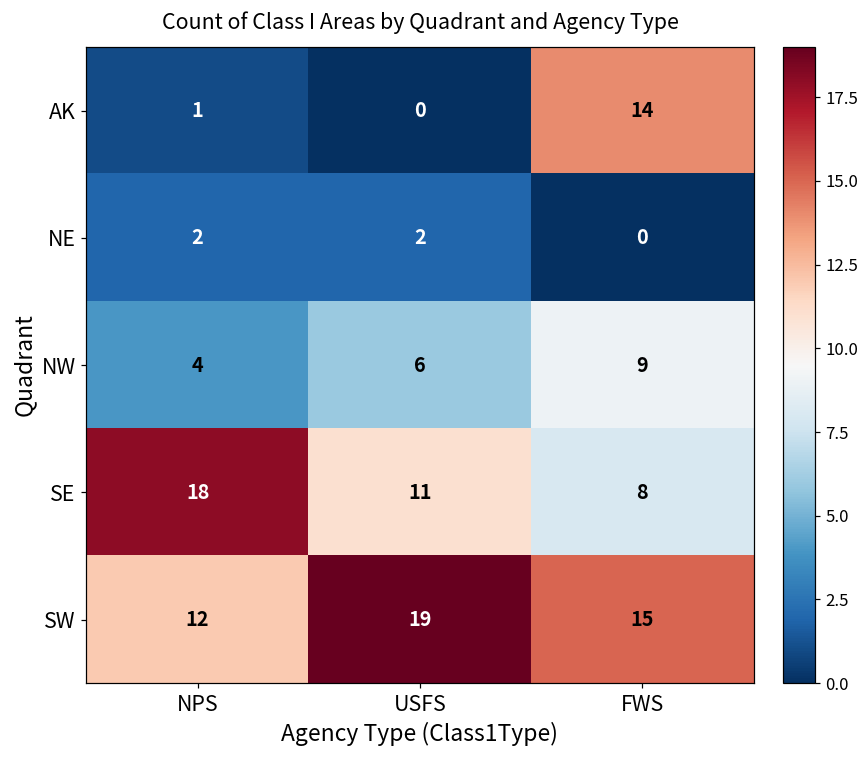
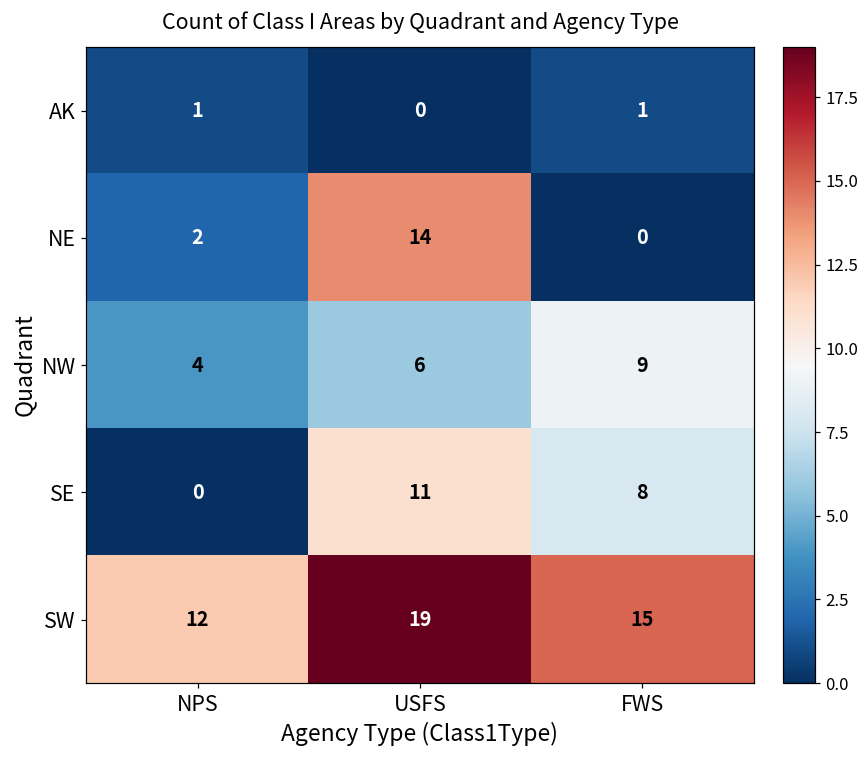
  {
    "AK": {
      "NPS": 1,
      "USFS": 0,
-     "FWS": 14
+     "FWS": 1
    },
    "NE": {
      "NPS": 2,
-     "USFS": 2,
+     "USFS": 14,
      "FWS": 0
    },
    "NW": {
      "NPS": 4,
      "USFS": 6,
      "FWS": 9
    },
    "SE": {
-     "NPS": 18,
+     "NPS": 0,
      "USFS": 11,
      "FWS": 8
    },
    "SW": {
      "NPS": 12,
      "USFS": 19,
      "FWS": 15
    }
  }
